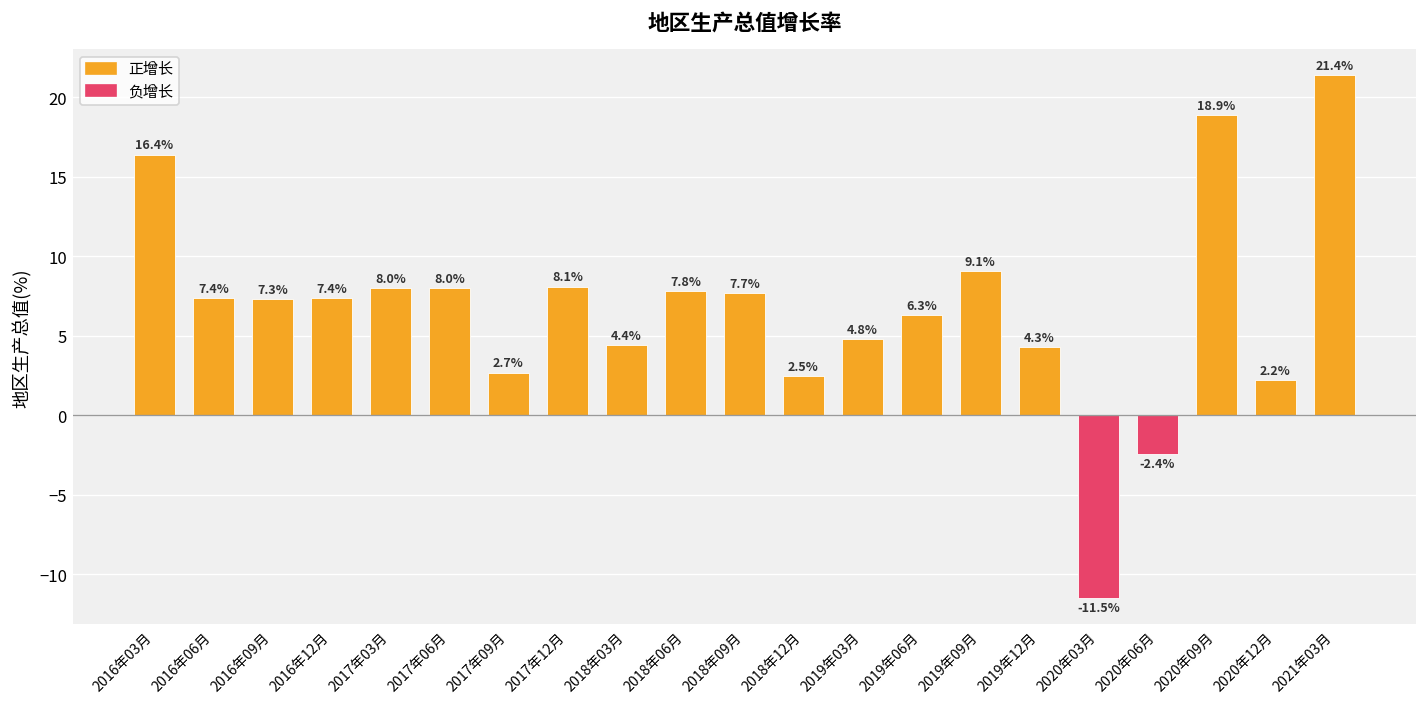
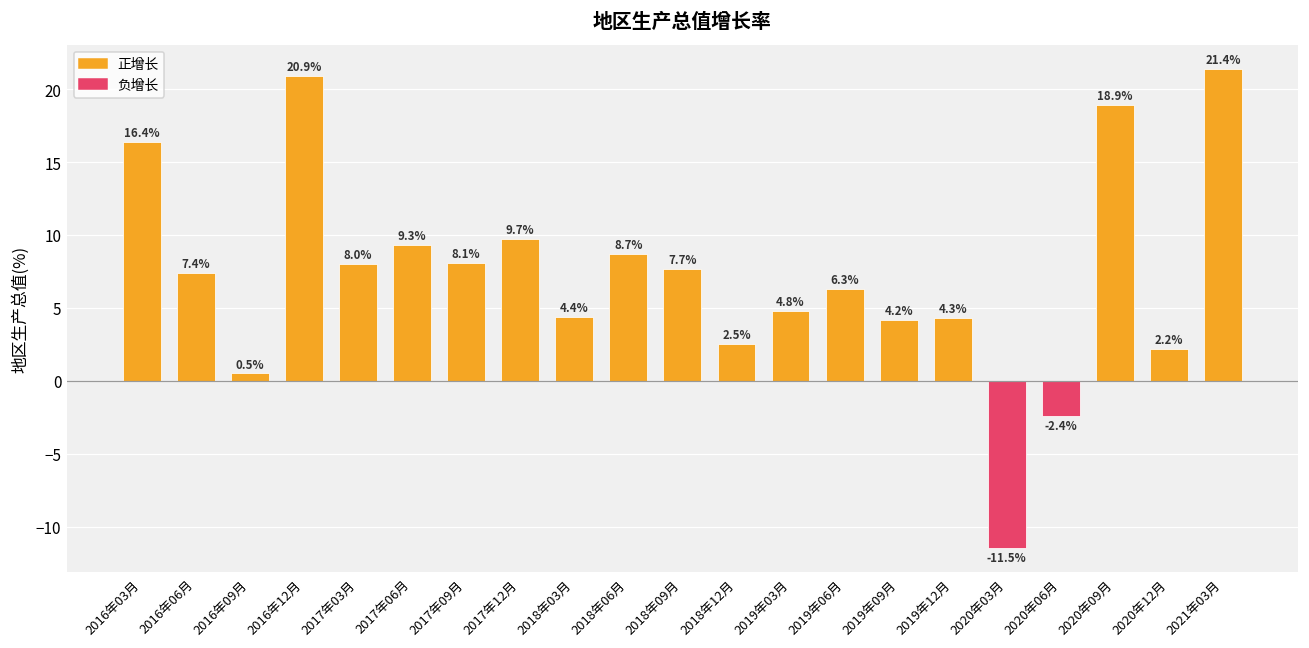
  {
    "2016年03月": "16.4%",
    "2016年06月": "7.4%",
-   "2016年09月": "7.3%",
-   "2016年12月": "7.4%",
+   "2016年09月": "0.5%",
+   "2016年12月": "20.9%",
    "2017年03月": "8.0%",
-   "2017年06月": "8.0%",
-   "2017年09月": "2.7%",
-   "2017年12月": "8.1%",
+   "2017年06月": "9.3%",
+   "2017年09月": "8.1%",
+   "2017年12月": "9.7%",
    "2018年03月": "4.4%",
-   "2018年06月": "7.8%",
+   "2018年06月": "8.7%",
    "2018年09月": "7.7%",
    "2018年12月": "2.5%",
    "2019年03月": "4.8%",
    "2019年06月": "6.3%",
-   "2019年09月": "9.1%",
+   "2019年09月": "4.2%",
    "2019年12月": "4.3%",
    "2020年03月": "-11.5%",
    "2020年06月": "-2.4%",
    "2020年09月": "18.9%",
    "2020年12月": "2.2%",
    "2021年03月": "21.4%"
  }
